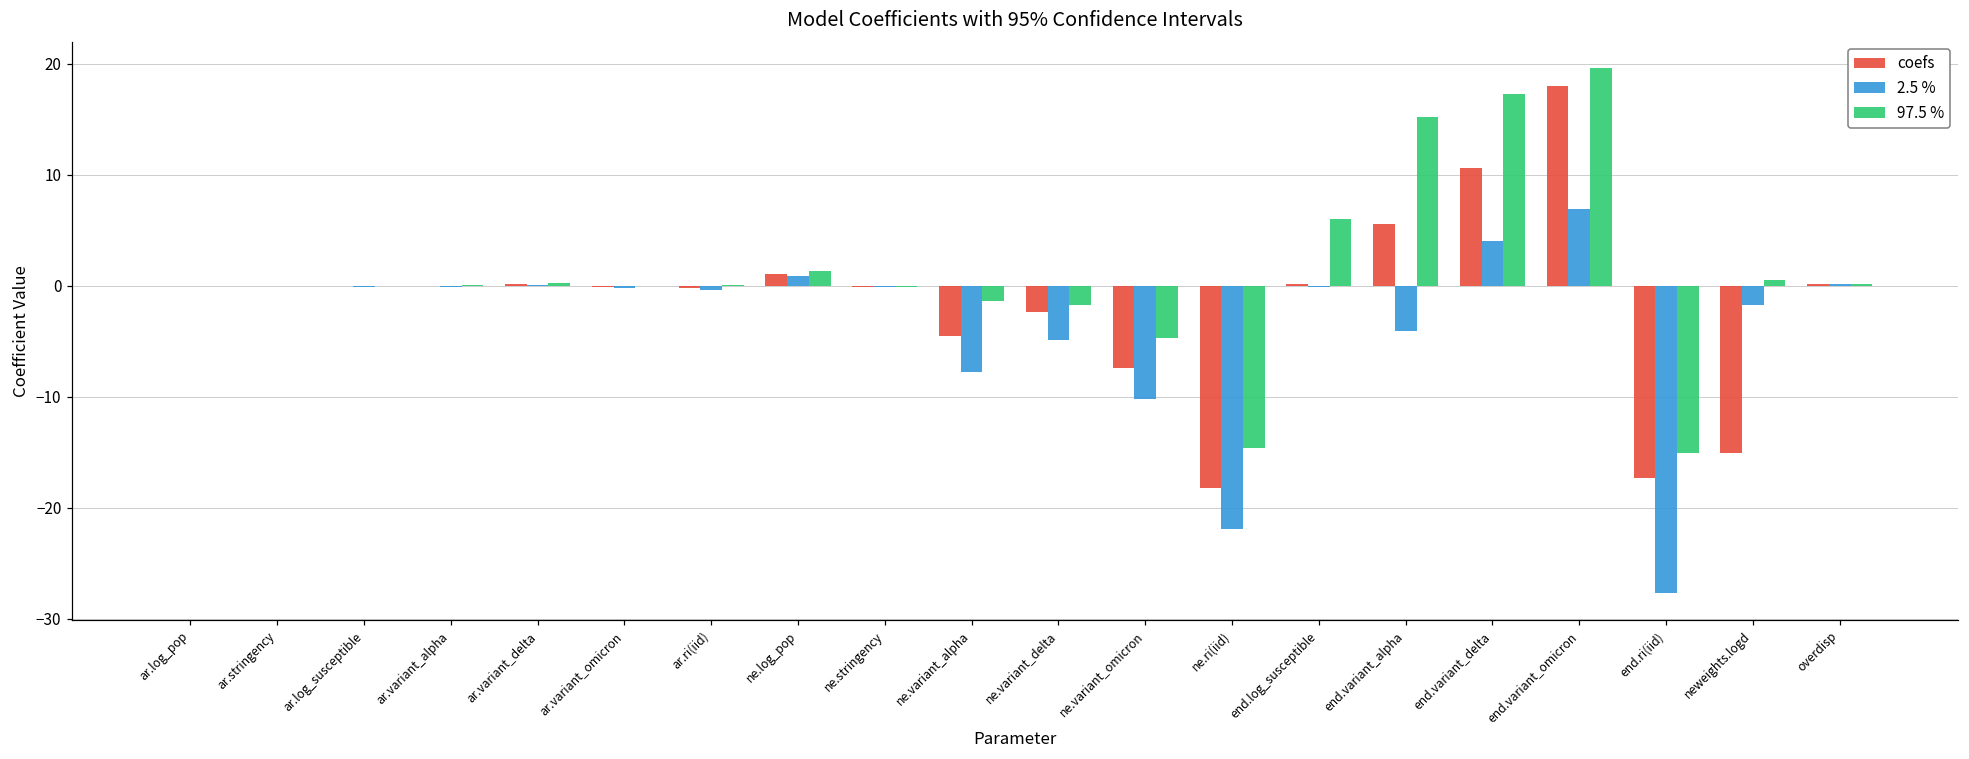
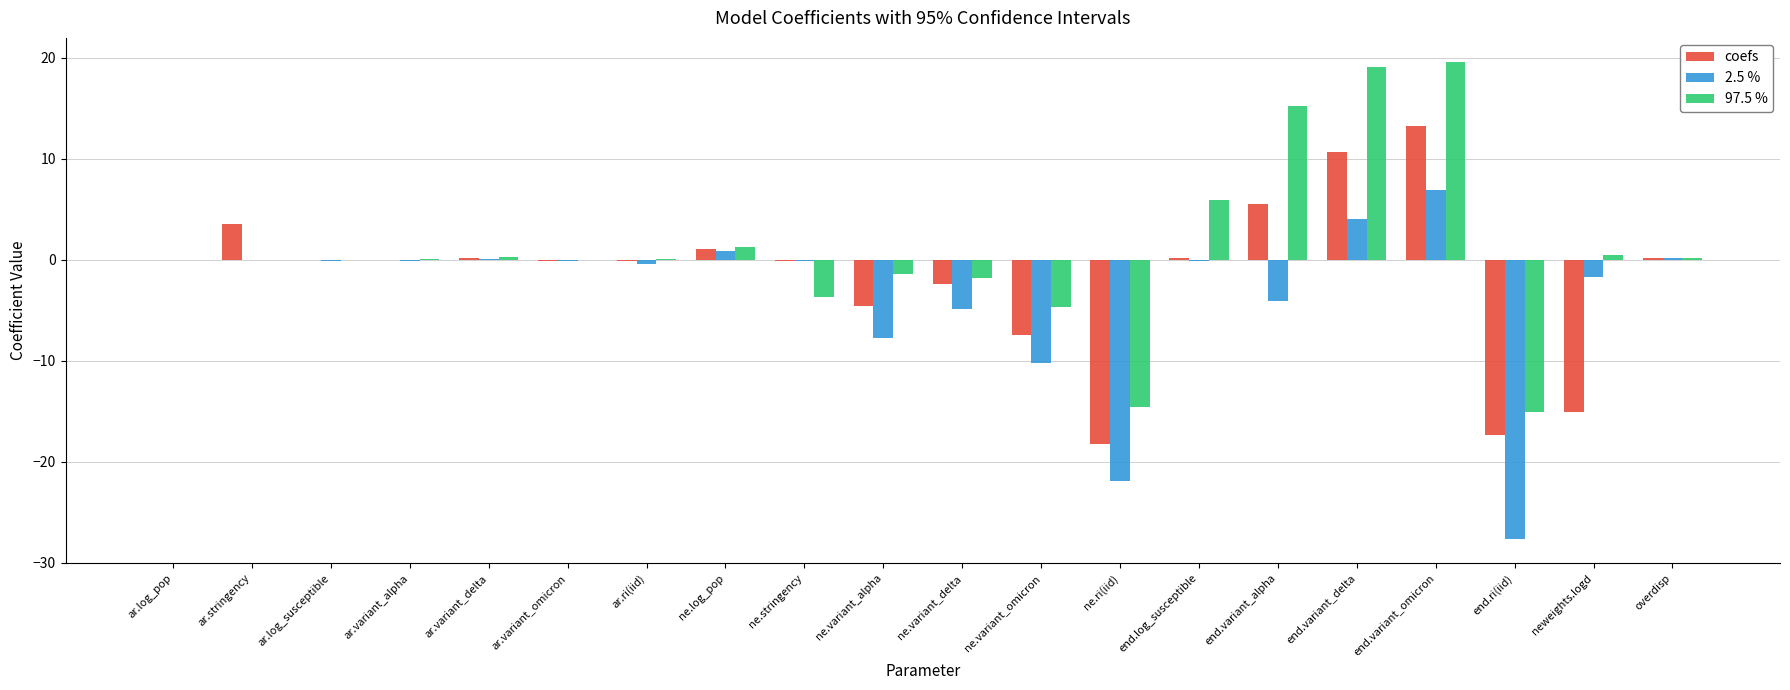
  {
    "coefs": {
-     "ar.stringency": 0.0,
+     "ar.stringency": 3.5,
      "ne.log_pop": 1.1,
      "ne.variant_alpha": -4.6,
      "ne.variant_delta": -2.4,
      "ne.variant_omicron": -7.4,
      "ne.ri(iid)": -18.2,
      "end.variant_alpha": 5.6,
      "end.variant_delta": 10.6,
-     "end.variant_omicron": 18.0,
+     "end.variant_omicron": 13.3,
      "end.ri(iid)": -17.3,
      "neweights.logd": -15.1
    },
    "2.5 %": {
      "ar.ri(iid)": -0.4,
      "ne.log_pop": 0.9,
      "ne.variant_alpha": -7.7,
      "ne.variant_delta": -4.9,
      "ne.variant_omicron": -10.2,
      "ne.ri(iid)": -21.9,
      "end.variant_alpha": -4.1,
      "end.variant_delta": 4.1,
      "end.variant_omicron": 6.9,
      "end.ri(iid)": -27.7,
      "neweights.logd": -1.7
    },
    "97.5 %": {
      "ne.log_pop": 1.3,
-     "ne.stringency": -0.1,
+     "ne.stringency": -3.7,
      "ne.variant_alpha": -1.4,
      "ne.variant_delta": -1.8,
      "ne.variant_omicron": -4.7,
      "ne.ri(iid)": -14.6,
      "end.log_susceptible": 6.0,
      "end.variant_alpha": 15.2,
-     "end.variant_delta": 17.2,
+     "end.variant_delta": 19.1,
      "end.variant_omicron": 19.6,
      "end.ri(iid)": -15.1,
      "neweights.logd": 0.5
    }
  }
